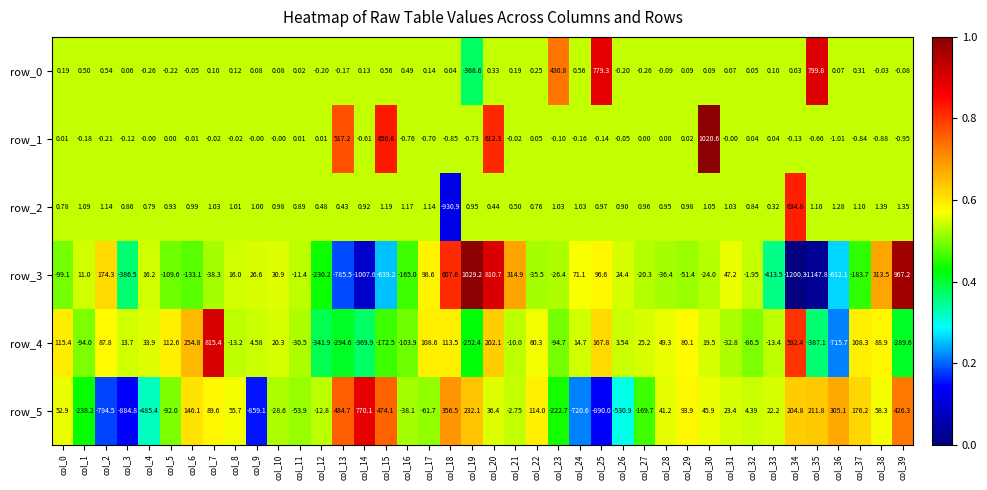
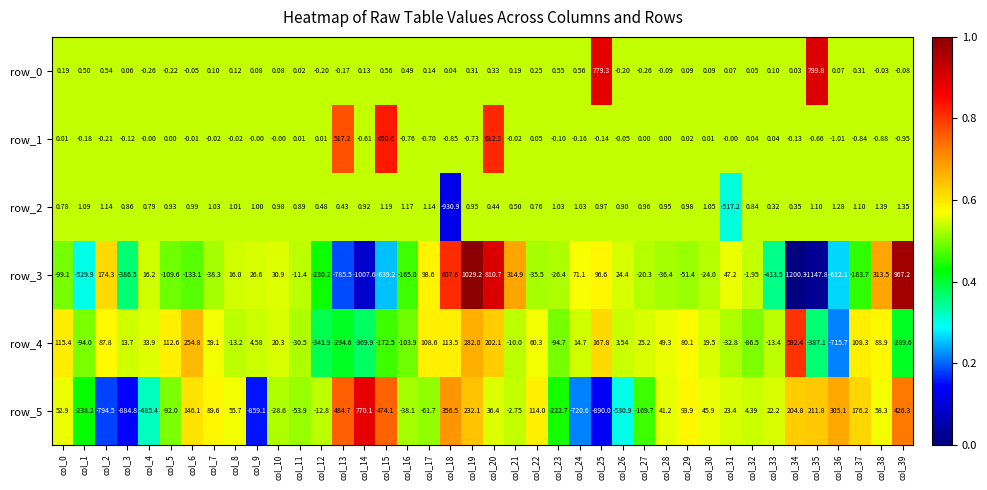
  {
    "row_0": {
      "col_0": 0.19,
      "col_1": 0.50,
      "col_2": 0.54,
      "col_3": 0.06,
      "col_4": -0.26,
      "col_5": -0.22,
      "col_6": -0.05,
      "col_7": 0.10,
      "col_8": 0.12,
      "col_9": 0.08,
      "col_10": 0.08,
      "col_11": 0.02,
      "col_12": -0.20,
      "col_13": -0.17,
      "col_14": 0.13,
      "col_15": 0.56,
      "col_16": 0.49,
      "col_17": 0.14,
      "col_18": 0.04,
-     "col_19": -368.6,
+     "col_19": 0.31,
      "col_20": 0.33,
      "col_21": 0.19,
      "col_22": 0.25,
-     "col_23": 430.8,
+     "col_23": 0.55,
      "col_24": 0.56,
      "col_25": 779.3,
      "col_26": -0.20,
      "col_27": -0.26,
      "col_28": -0.09,
      "col_29": 0.09,
      "col_30": 0.09,
      "col_31": 0.07,
      "col_32": 0.05,
      "col_33": 0.10,
      "col_34": 0.03,
      "col_35": 799.8,
      "col_36": 0.07,
      "col_37": 0.31,
      "col_38": -0.03,
      "col_39": -0.08
    },
    "row_1": {
      "col_0": 0.01,
      "col_1": -0.18,
      "col_2": -0.21,
      "col_3": -0.12,
      "col_4": -0.00,
      "col_5": 0.00,
      "col_6": -0.01,
      "col_7": -0.02,
      "col_8": -0.02,
      "col_9": -0.00,
      "col_10": -0.00,
      "col_11": 0.01,
      "col_12": 0.01,
      "col_13": 517.2,
      "col_14": -0.61,
      "col_15": 650.6,
      "col_16": -0.76,
      "col_17": -0.70,
      "col_18": -0.85,
      "col_19": -0.73,
      "col_20": 612.3,
      "col_21": -0.02,
      "col_22": 0.05,
      "col_23": -0.10,
      "col_24": -0.16,
      "col_25": -0.14,
      "col_26": -0.05,
      "col_27": 0.00,
      "col_28": 0.00,
      "col_29": 0.02,
-     "col_30": 1020.6,
+     "col_30": 0.01,
      "col_31": -0.00,
      "col_32": 0.04,
      "col_33": 0.04,
      "col_34": -0.13,
      "col_35": -0.66,
      "col_36": -1.01,
      "col_37": -0.84,
      "col_38": -0.88,
      "col_39": -0.95
    },
    "row_2": {
      "col_0": 0.78,
      "col_1": 1.09,
      "col_2": 1.14,
      "col_3": 0.86,
      "col_4": 0.79,
      "col_5": 0.93,
      "col_6": 0.99,
      "col_7": 1.03,
      "col_8": 1.01,
      "col_9": 1.00,
      "col_10": 0.98,
      "col_11": 0.89,
      "col_12": 0.48,
      "col_13": 0.43,
      "col_14": 0.92,
      "col_15": 1.19,
      "col_16": 1.17,
      "col_17": 1.14,
      "col_18": -930.9,
      "col_19": 0.95,
      "col_20": 0.44,
      "col_21": 0.50,
      "col_22": 0.76,
      "col_23": 1.03,
      "col_24": 1.03,
      "col_25": 0.97,
      "col_26": 0.90,
      "col_27": 0.96,
      "col_28": 0.95,
      "col_29": 0.98,
      "col_30": 1.05,
-     "col_31": 1.03,
+     "col_31": -517.2,
      "col_32": 0.84,
      "col_33": 0.32,
-     "col_34": 634.8,
+     "col_34": 0.35,
      "col_35": 1.10,
      "col_36": 1.28,
      "col_37": 1.10,
      "col_38": 1.39,
      "col_39": 1.35
    },
    "row_3": {
      "col_0": -99.1,
-     "col_1": 11.0,
+     "col_1": -529.9,
      "col_2": 174.3,
      "col_3": -386.5,
      "col_4": 16.2,
      "col_5": -109.6,
      "col_6": -133.1,
      "col_7": -38.3,
      "col_8": 16.0,
      "col_9": 26.6,
      "col_10": 30.9,
      "col_11": -11.4,
      "col_12": -230.2,
      "col_13": -785.5,
      "col_14": -1007.6,
      "col_15": -639.2,
      "col_16": -165.0,
      "col_17": 98.6,
      "col_18": 607.6,
      "col_19": 1029.2,
      "col_20": 810.7,
      "col_21": 314.9,
      "col_22": -35.5,
      "col_23": -26.4,
      "col_24": 71.1,
      "col_25": 96.6,
      "col_26": 24.4,
      "col_27": -20.3,
      "col_28": -36.4,
      "col_29": -51.4,
      "col_30": -24.0,
      "col_31": 47.2,
      "col_32": -1.95,
      "col_33": -413.5,
      "col_34": -1200.3,
      "col_35": -1147.8,
      "col_36": -612.1,
      "col_37": -183.7,
      "col_38": 313.5,
      "col_39": 967.2
    },
    "row_4": {
      "col_0": 115.4,
      "col_1": -94.0,
      "col_2": 87.8,
      "col_3": 13.7,
      "col_4": 33.9,
      "col_5": 112.6,
      "col_6": 254.8,
-     "col_7": 815.4,
+     "col_7": 59.1,
      "col_8": -13.2,
      "col_9": 4.58,
      "col_10": 20.3,
      "col_11": -30.5,
      "col_12": -341.9,
      "col_13": -294.6,
      "col_14": -369.9,
      "col_15": -172.5,
      "col_16": -103.9,
      "col_17": 108.6,
      "col_18": 113.5,
-     "col_19": -252.4,
+     "col_19": 282.0,
      "col_20": 202.1,
      "col_21": -10.0,
      "col_22": 60.3,
      "col_23": -94.7,
      "col_24": 14.7,
      "col_25": 167.8,
      "col_26": 3.54,
      "col_27": 25.2,
      "col_28": 49.3,
      "col_29": 80.1,
      "col_30": 19.5,
      "col_31": -32.8,
      "col_32": -86.5,
      "col_33": -13.4,
      "col_34": 592.4,
      "col_35": -387.1,
      "col_36": -715.7,
      "col_37": 108.3,
      "col_38": 88.9,
      "col_39": -289.6
    }
  }
